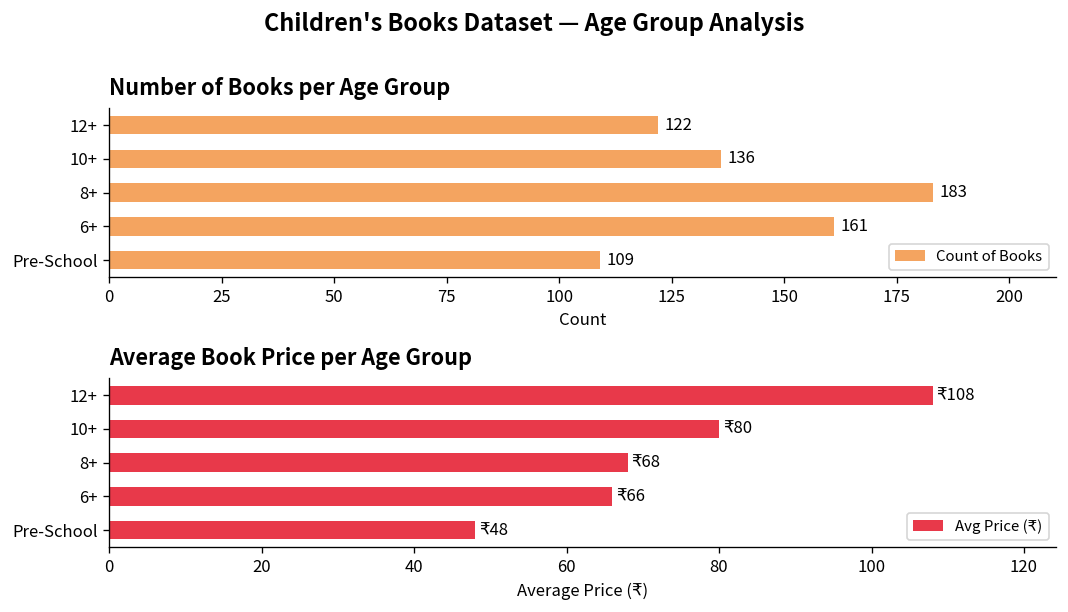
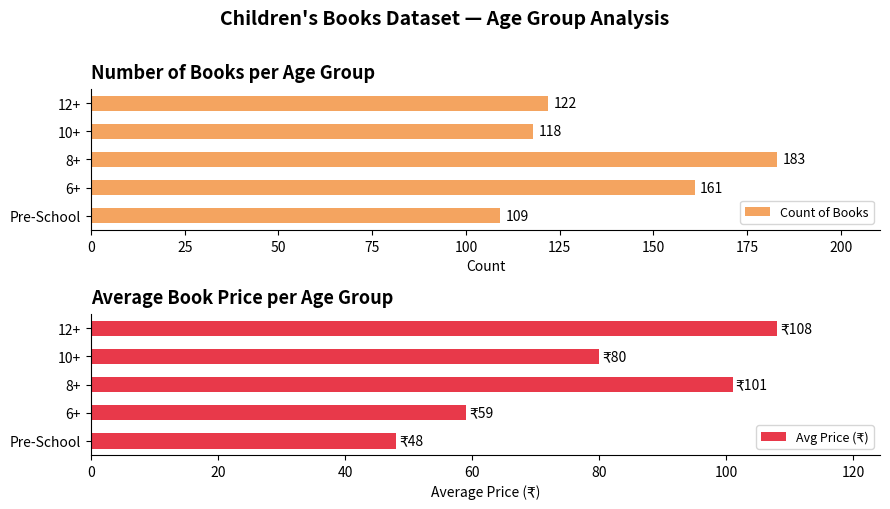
  {
    "Number of Books per Age Group": {
      "12+": 122,
-     "10+": 136,
+     "10+": 118,
      "8+": 183,
      "6+": 161,
      "Pre-School": 109
    },
    "Average Book Price per Age Group": {
      "12+": 108,
      "10+": 80,
-     "8+": 68,
-     "6+": 66,
+     "8+": 101,
+     "6+": 59,
      "Pre-School": 48
    }
  }
